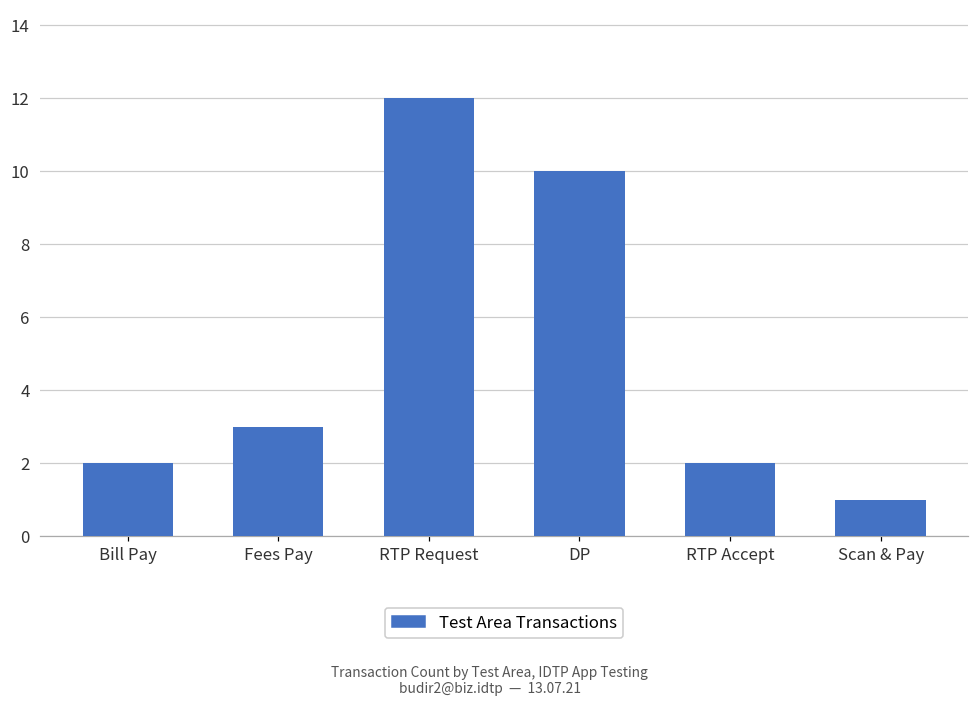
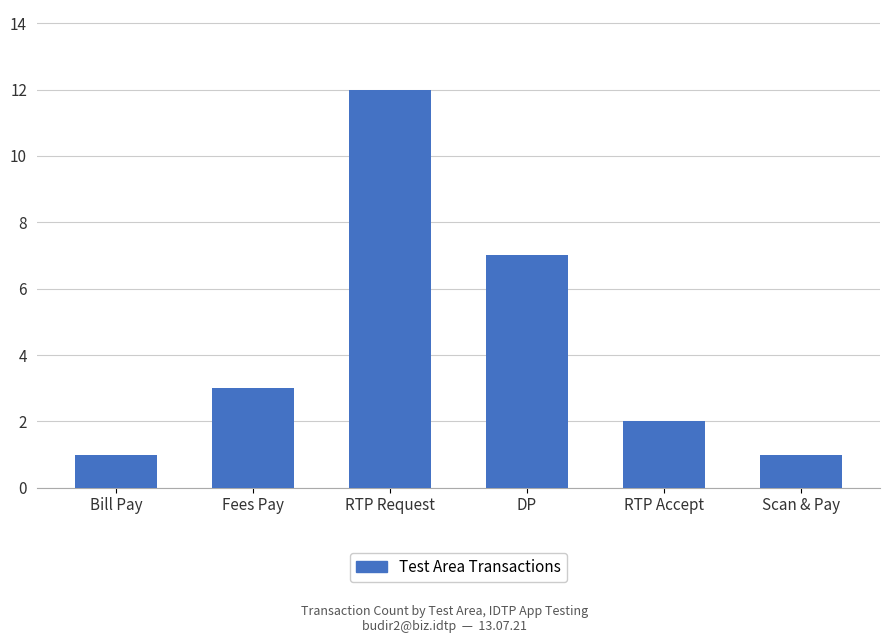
  {
-   "Bill Pay": 2,
+   "Bill Pay": 1,
    "Fees Pay": 3,
    "RTP Request": 12,
-   "DP": 10,
+   "DP": 7,
    "RTP Accept": 2,
    "Scan & Pay": 1
  }
